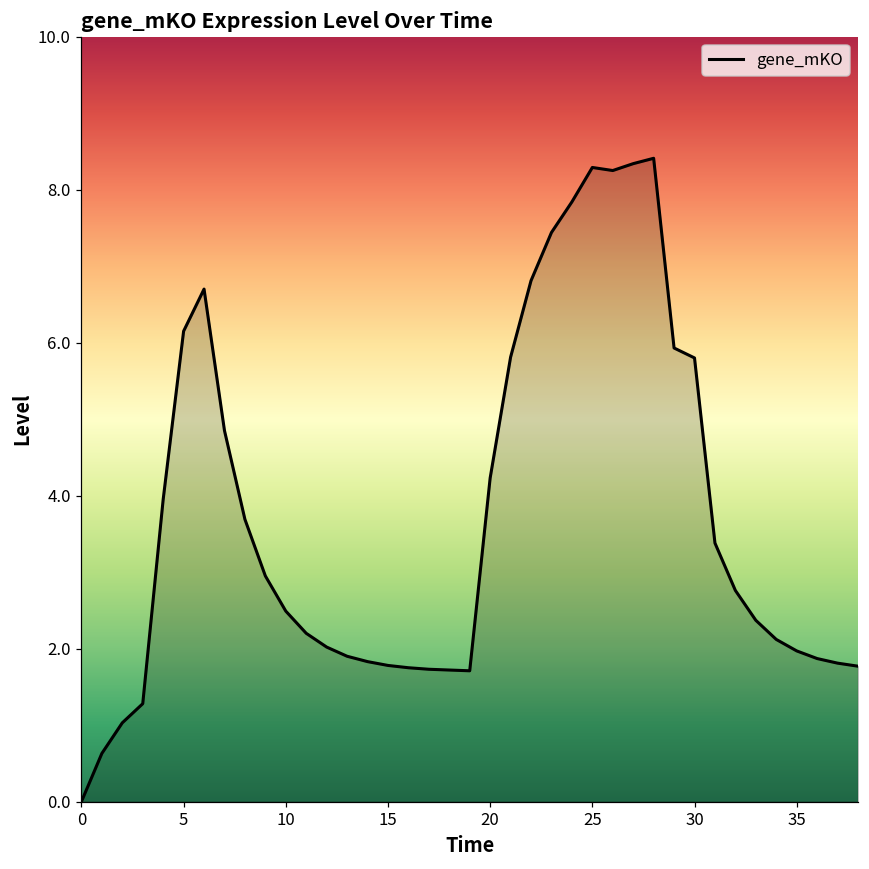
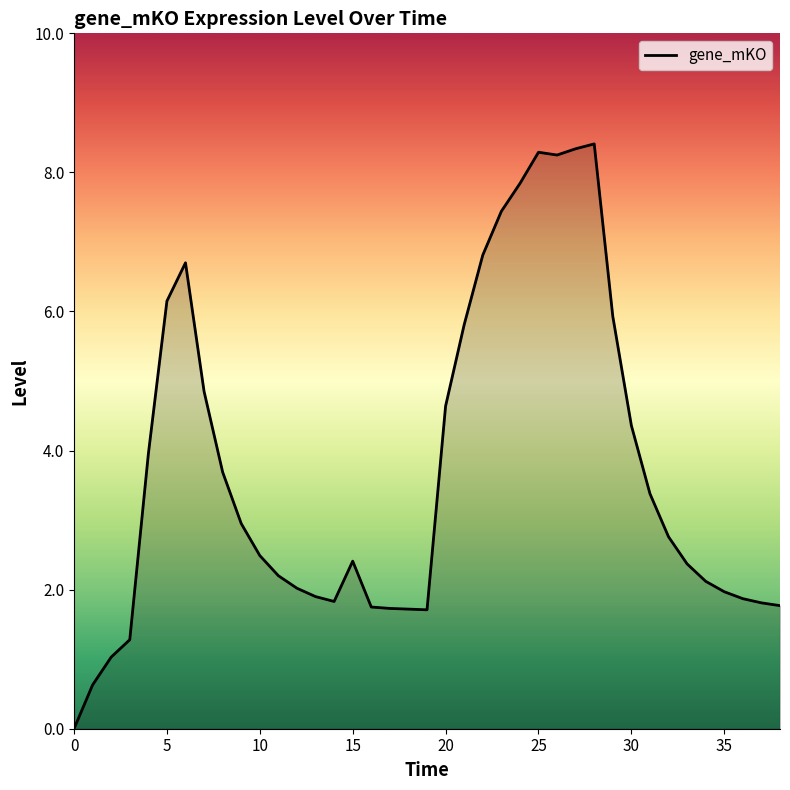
  {
    "0": 0.0,
    "5": 6.2,
    "10": 2.5,
-   "15": 1.8,
-   "20": 4.2,
+   "15": 2.4,
+   "20": 4.6,
    "25": 8.3,
-   "30": 5.8,
+   "30": 4.4,
    "35": 2.0
  }
